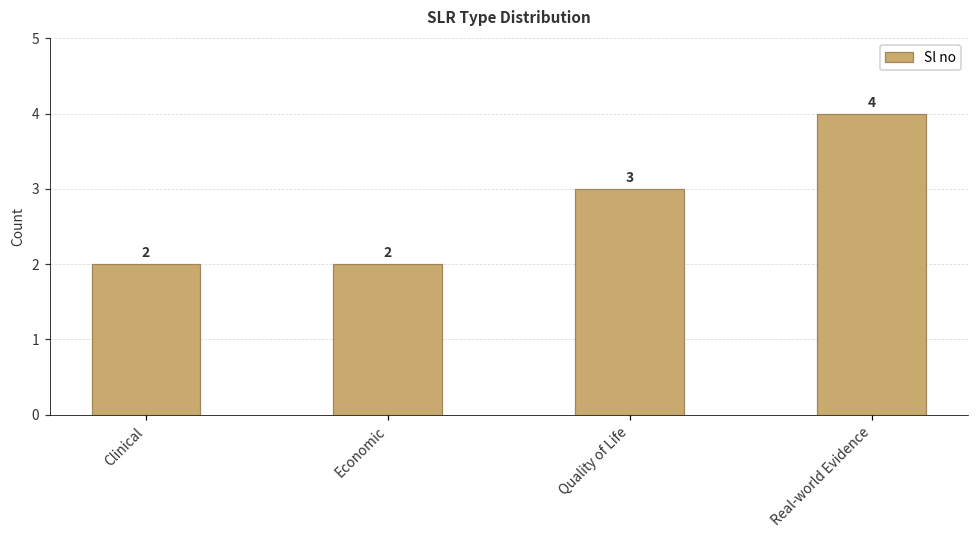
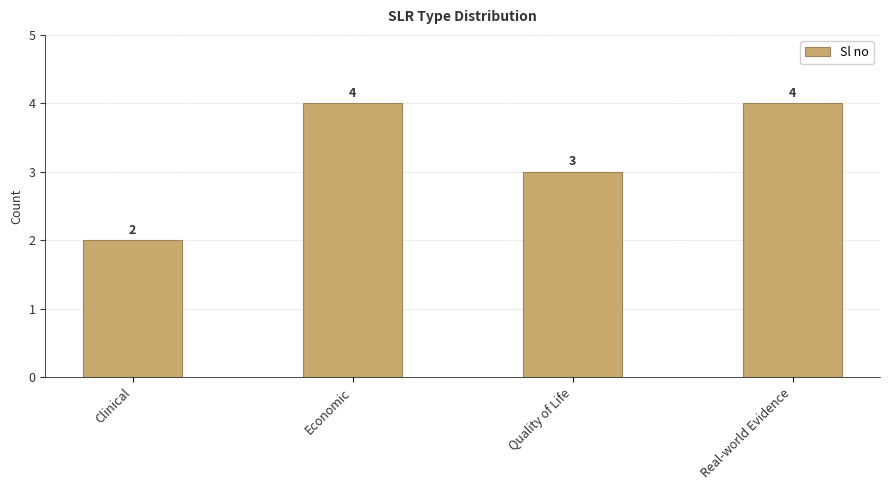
  {
    "Clinical": 2,
-   "Economic": 2,
+   "Economic": 4,
    "Quality of Life": 3,
    "Real-world Evidence": 4
  }
